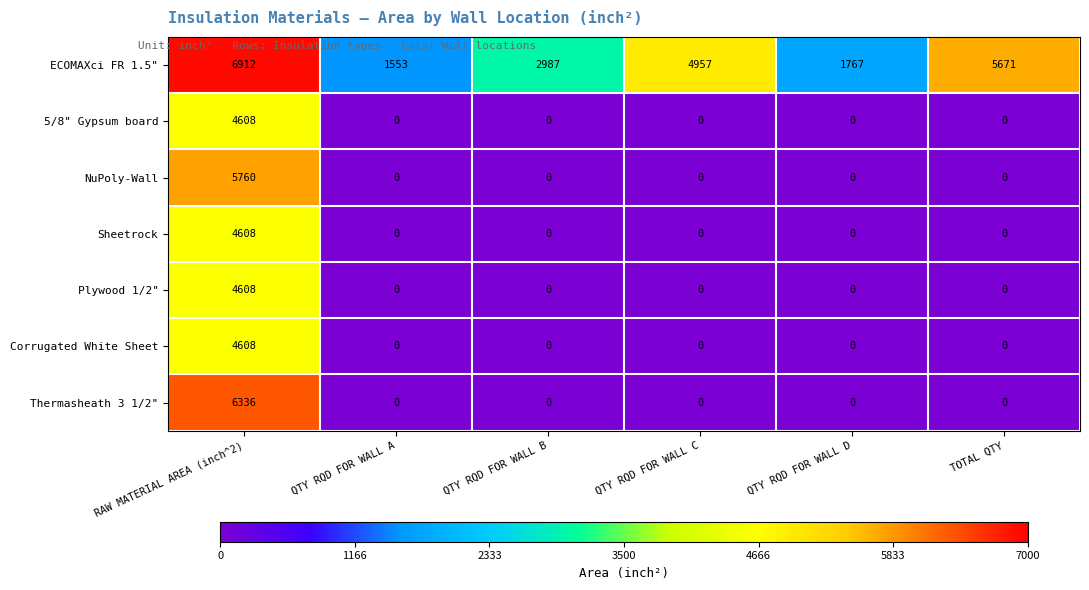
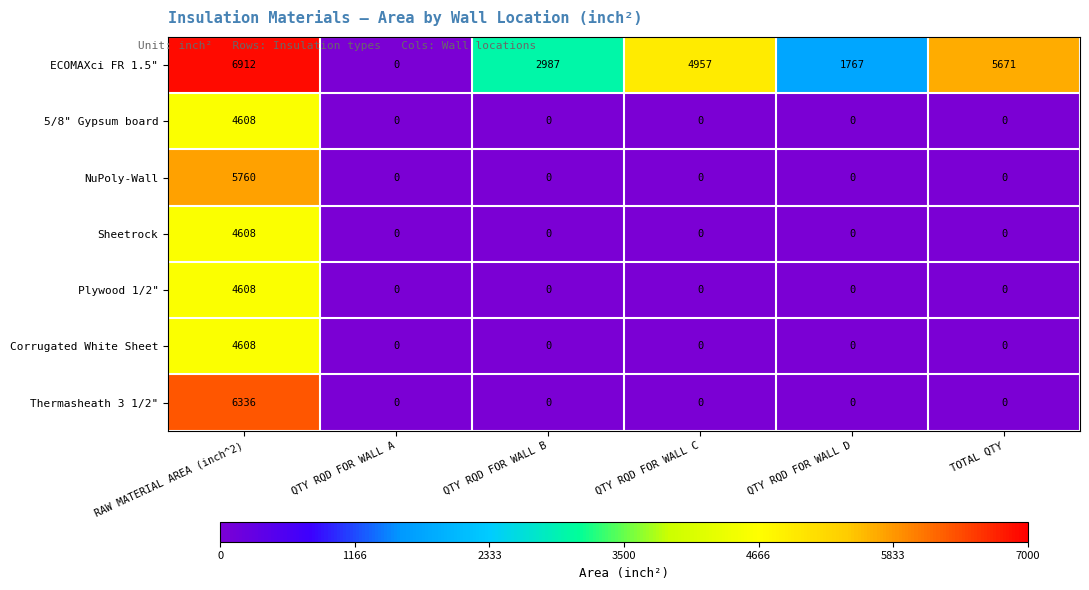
  {
    "ECOMAXci FR 1.5\"": {
      "RAW MATERIAL AREA (inch^2)": 6912,
-     "QTY RQD FOR WALL A": 1553,
+     "QTY RQD FOR WALL A": 0,
      "QTY RQD FOR WALL B": 2987,
      "QTY RQD FOR WALL C": 4957,
      "QTY RQD FOR WALL D": 1767,
      "TOTAL QTY": 5671
    },
    "5/8\" Gypsum board": {
      "RAW MATERIAL AREA (inch^2)": 4608,
      "QTY RQD FOR WALL A": 0,
      "QTY RQD FOR WALL B": 0,
      "QTY RQD FOR WALL C": 0,
      "QTY RQD FOR WALL D": 0,
      "TOTAL QTY": 0
    },
    "NuPoly-Wall": {
      "RAW MATERIAL AREA (inch^2)": 5760,
      "QTY RQD FOR WALL A": 0,
      "QTY RQD FOR WALL B": 0,
      "QTY RQD FOR WALL C": 0,
      "QTY RQD FOR WALL D": 0,
      "TOTAL QTY": 0
    },
    "Sheetrock": {
      "RAW MATERIAL AREA (inch^2)": 4608,
      "QTY RQD FOR WALL A": 0,
      "QTY RQD FOR WALL B": 0,
      "QTY RQD FOR WALL C": 0,
      "QTY RQD FOR WALL D": 0,
      "TOTAL QTY": 0
    },
    "Plywood 1/2\"": {
      "RAW MATERIAL AREA (inch^2)": 4608,
      "QTY RQD FOR WALL A": 0,
      "QTY RQD FOR WALL B": 0,
      "QTY RQD FOR WALL C": 0,
      "QTY RQD FOR WALL D": 0,
      "TOTAL QTY": 0
    },
    "Corrugated White Sheet": {
      "RAW MATERIAL AREA (inch^2)": 4608,
      "QTY RQD FOR WALL A": 0,
      "QTY RQD FOR WALL B": 0,
      "QTY RQD FOR WALL C": 0,
      "QTY RQD FOR WALL D": 0,
      "TOTAL QTY": 0
    },
    "Thermasheath 3 1/2\"": {
      "RAW MATERIAL AREA (inch^2)": 6336,
      "QTY RQD FOR WALL A": 0,
      "QTY RQD FOR WALL B": 0,
      "QTY RQD FOR WALL C": 0,
      "QTY RQD FOR WALL D": 0,
      "TOTAL QTY": 0
    }
  }
